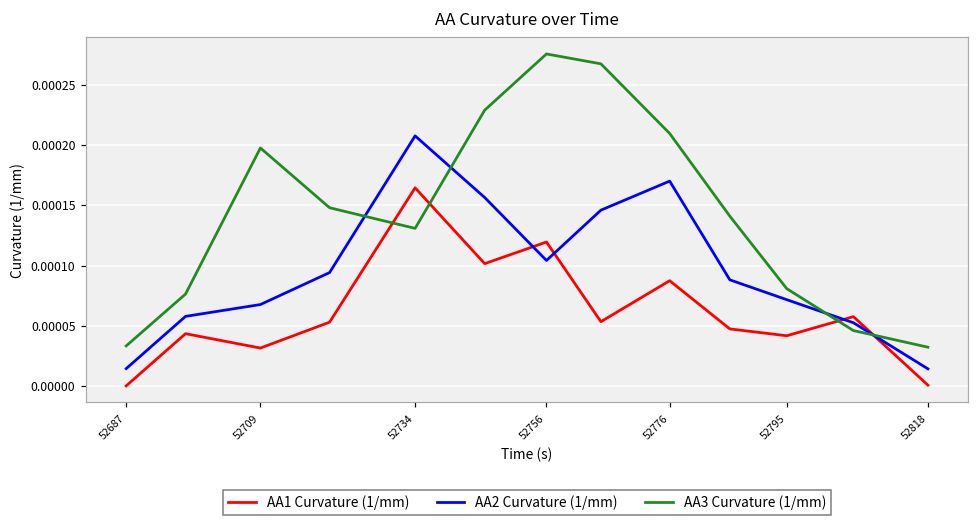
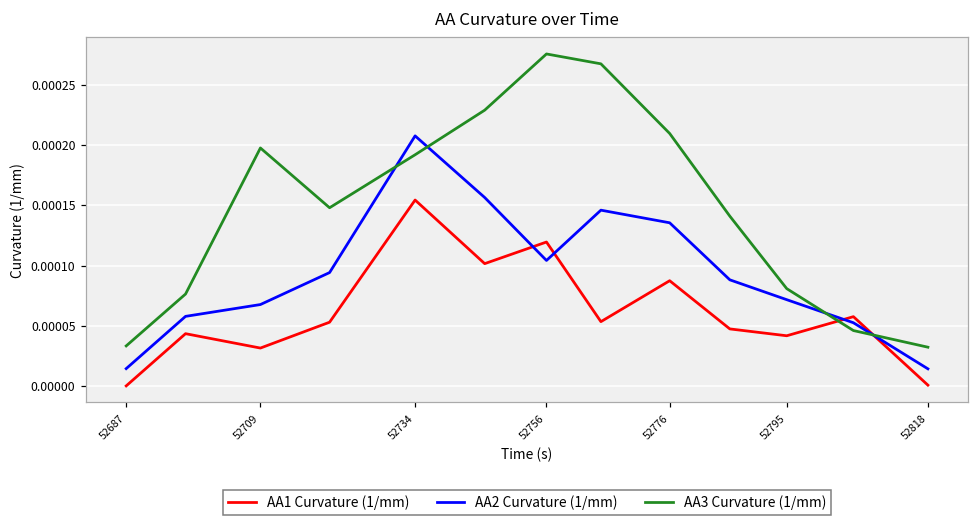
  {
    "AA1 Curvature (1/mm)": {
      "52687": 0.000000,
      "52709": 0.000032,
-     "52734": 0.000165,
+     "52734": 0.000154,
      "52756": 0.000120,
      "52776": 0.000087,
      "52795": 0.000042,
      "52818": 0.000001
    },
    "AA2 Curvature (1/mm)": {
      "52687": 0.000015,
      "52709": 0.000068,
      "52734": 0.000208,
      "52756": 0.000104,
-     "52776": 0.000170,
+     "52776": 0.000136,
      "52795": 0.000072,
      "52818": 0.000014
    },
    "AA3 Curvature (1/mm)": {
      "52687": 0.000033,
      "52709": 0.000198,
-     "52734": 0.000131,
+     "52734": 0.000192,
      "52756": 0.000276,
      "52776": 0.000210,
      "52795": 0.000081,
      "52818": 0.000032
    }
  }
